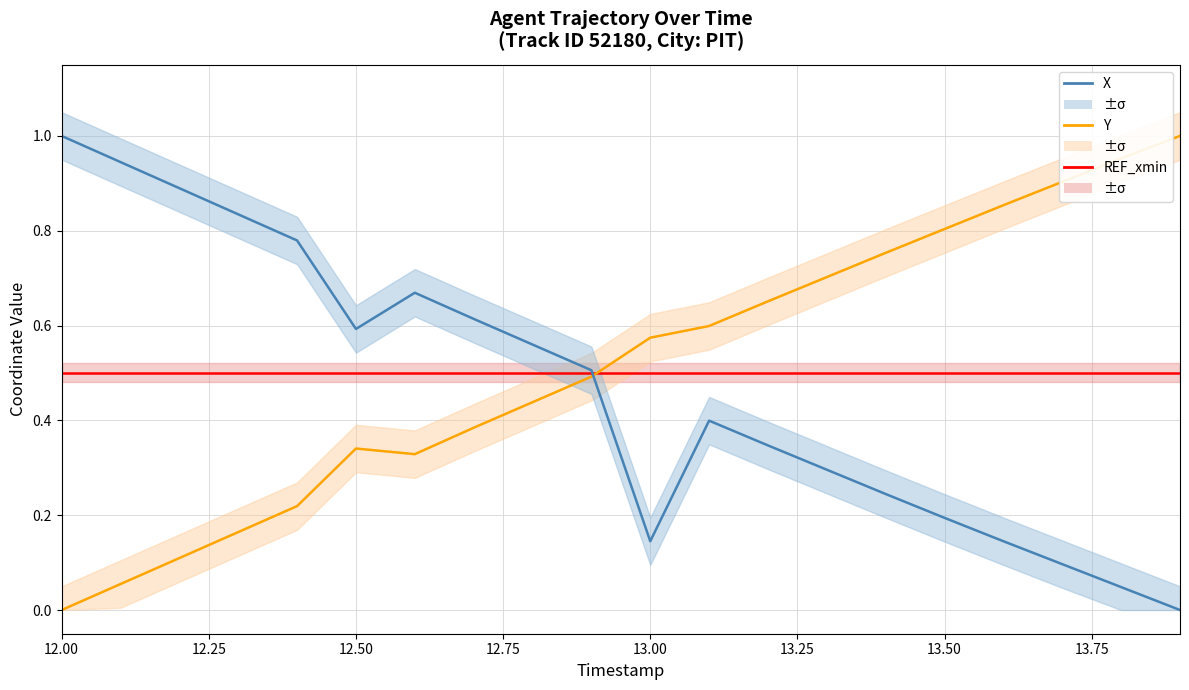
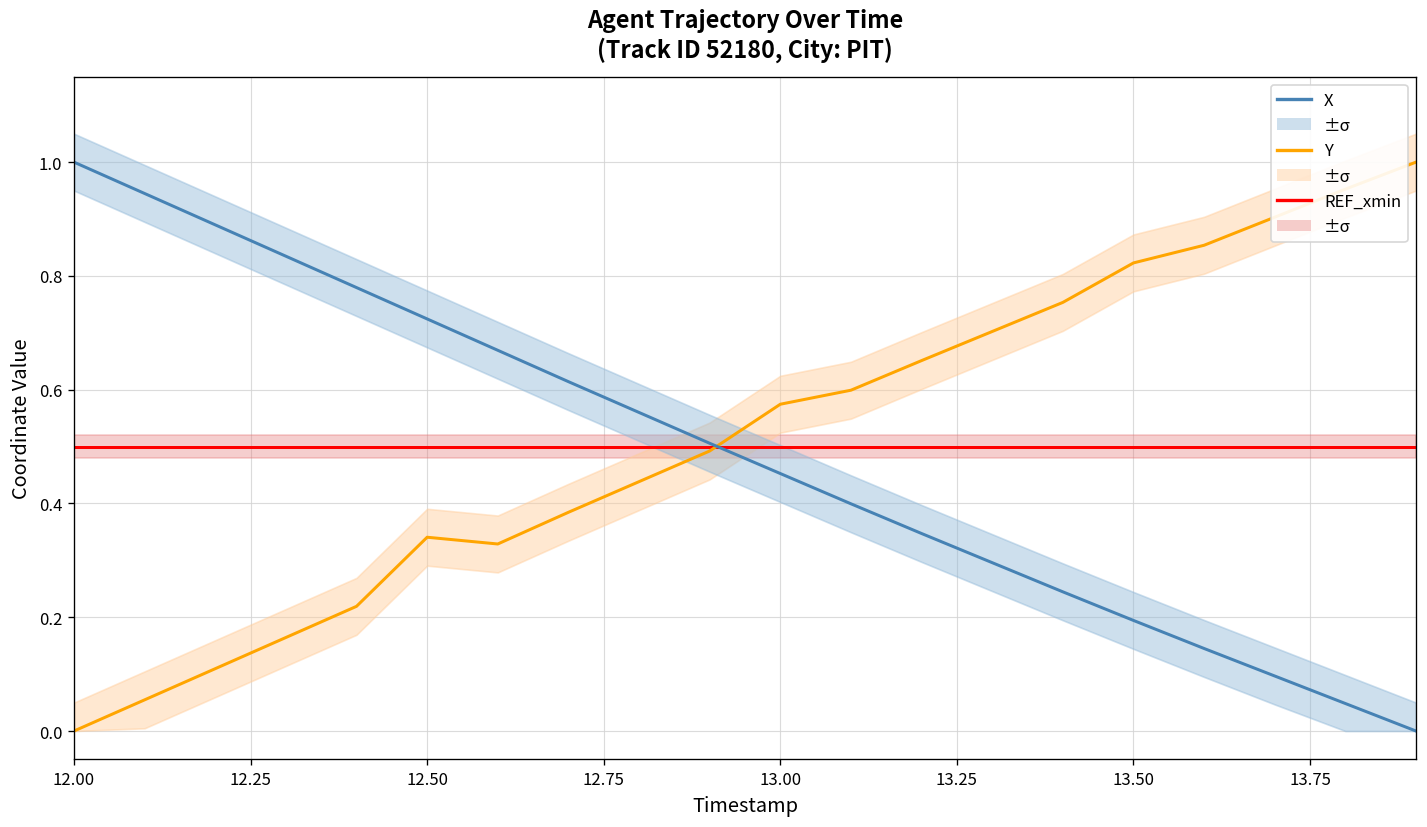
  {
    "REF_xmin": {
      "12.00": 0.50,
      "12.50": 0.50,
      "13.50": 0.50
    },
    "Y": {
      "12.00": 0.00,
      "12.50": 0.34,
      "13.00": 0.57,
-     "13.50": 0.80
+     "13.50": 0.82
    },
    "X": {
      "12.00": 1.00,
-     "12.50": 0.59,
-     "13.00": 0.15,
+     "12.50": 0.72,
+     "13.00": 0.45,
      "13.50": 0.19
    }
  }
